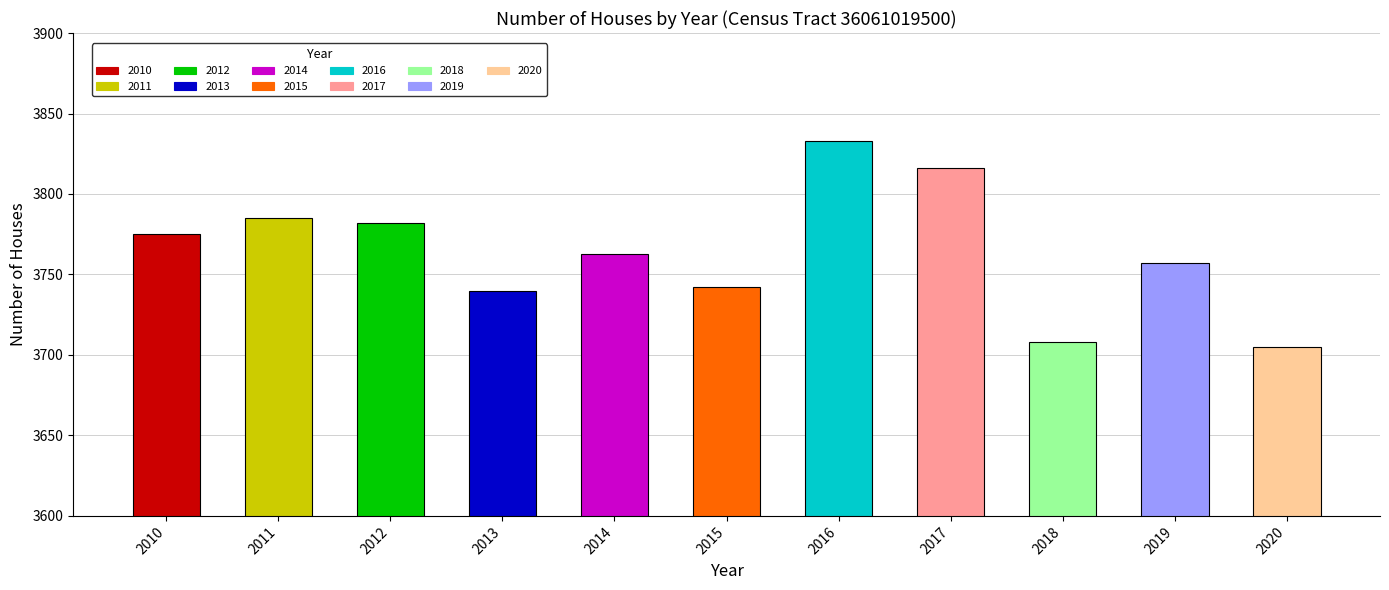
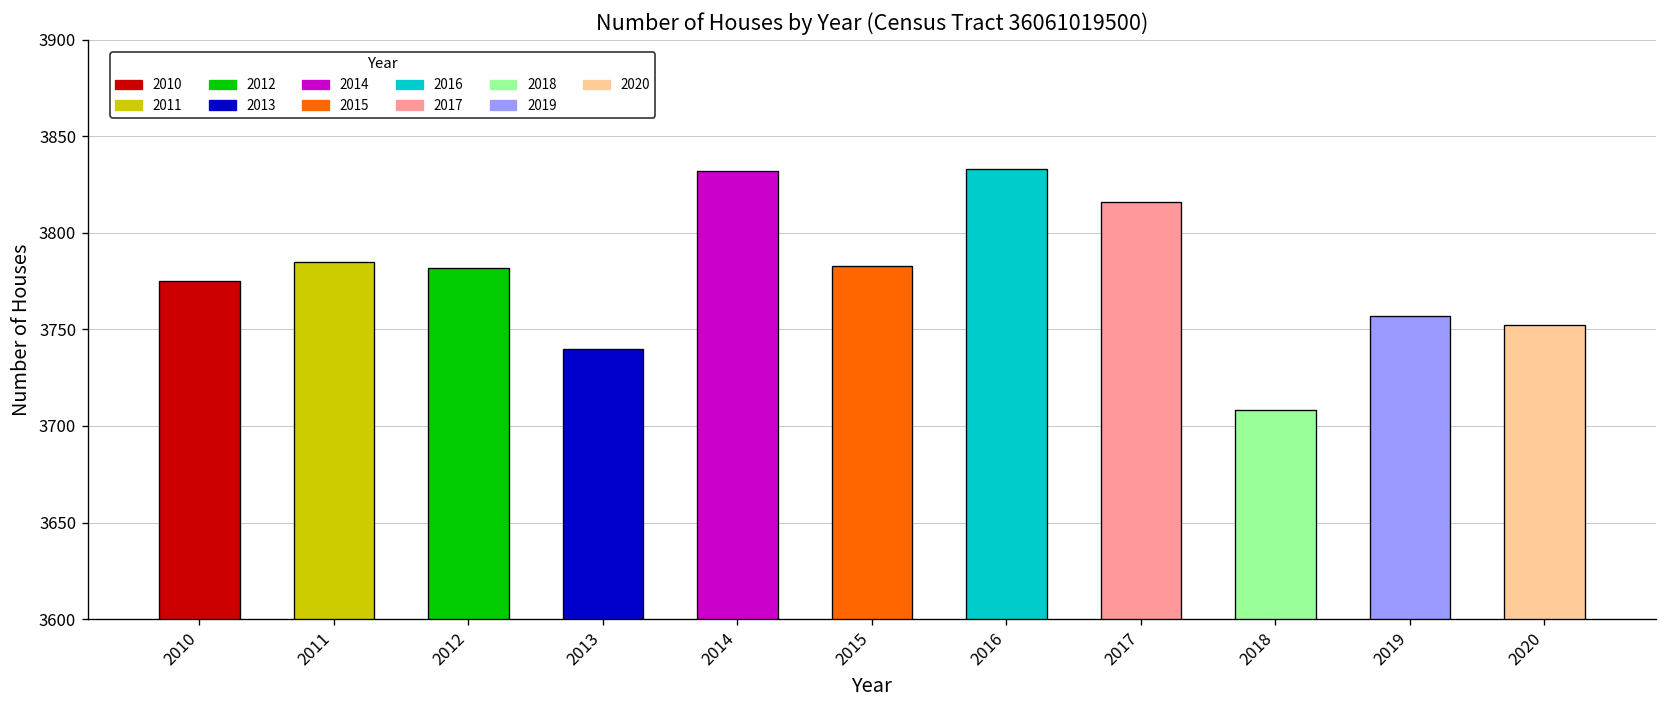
  {
    "2010": 3775,
    "2011": 3785,
    "2012": 3782,
    "2013": 3740,
-   "2014": 3763,
-   "2015": 3742,
+   "2014": 3832,
+   "2015": 3783,
    "2016": 3833,
    "2017": 3816,
    "2018": 3708,
    "2019": 3757,
-   "2020": 3705
+   "2020": 3752
  }
